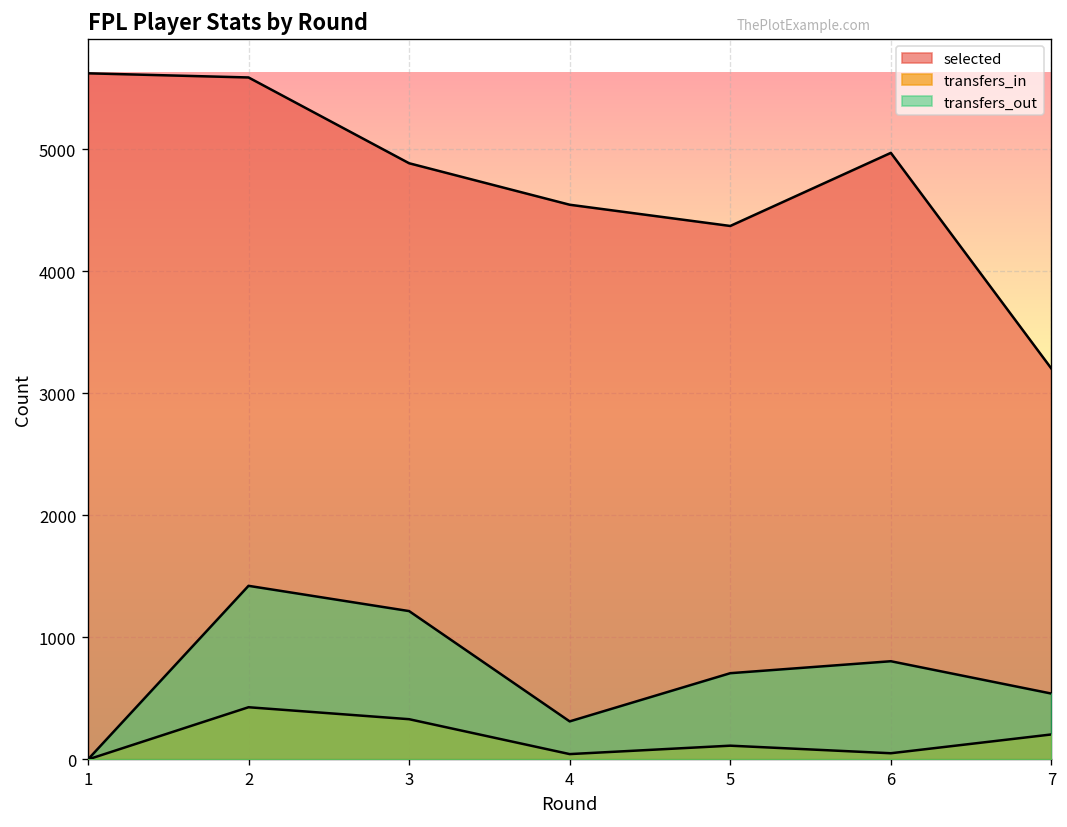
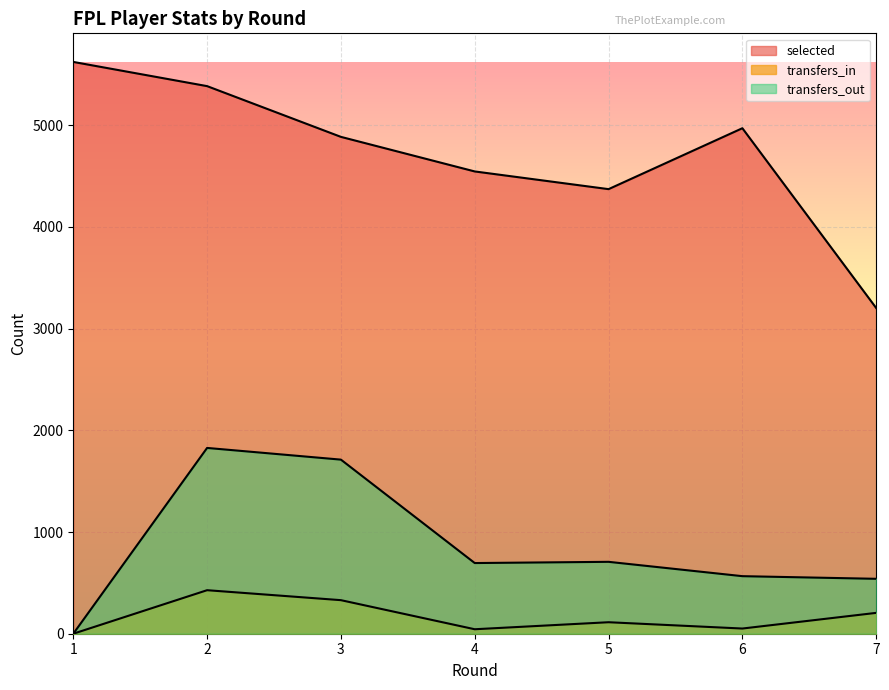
  {
    "selected": {
      "1": 5620,
-     "2": 5590,
+     "2": 5390,
      "3": 4890,
      "4": 4550,
      "5": 4370,
      "6": 4970,
      "7": 3200
    },
    "transfers_in": {
      "2": 430,
      "3": 330,
      "4": 40,
      "5": 110,
      "6": 50,
      "7": 210
    },
    "transfers_out": {
-     "2": 1420,
-     "3": 1220,
-     "4": 310,
+     "2": 1830,
+     "3": 1710,
+     "4": 700,
      "5": 710,
-     "6": 810,
+     "6": 570,
      "7": 540
    }
  }
